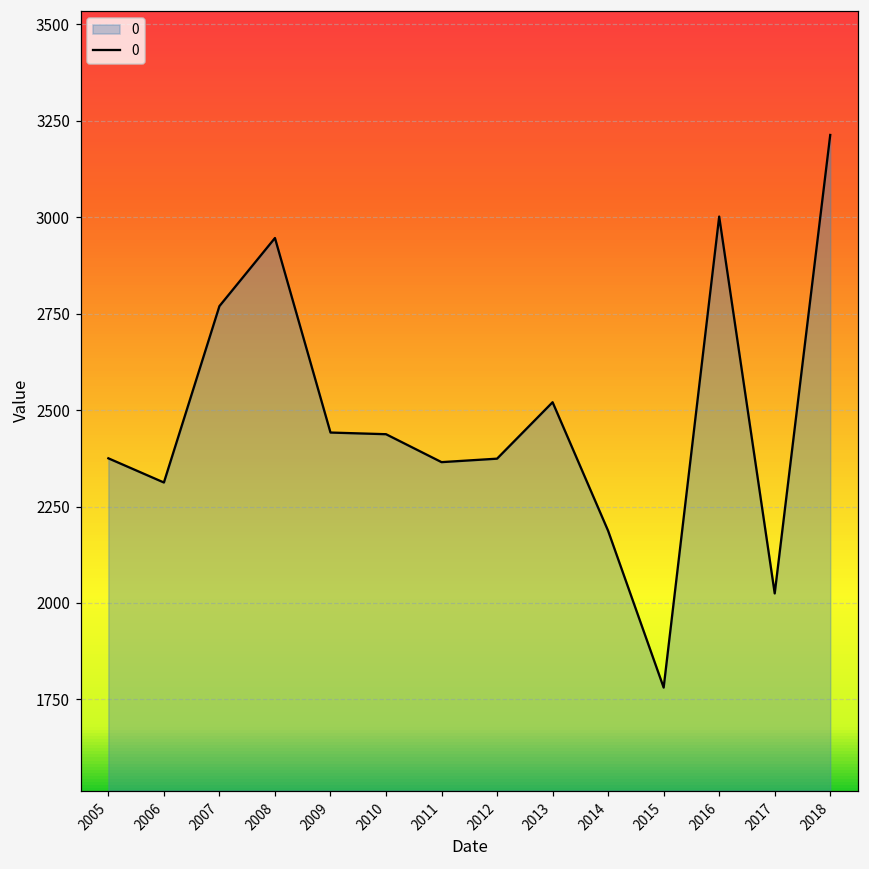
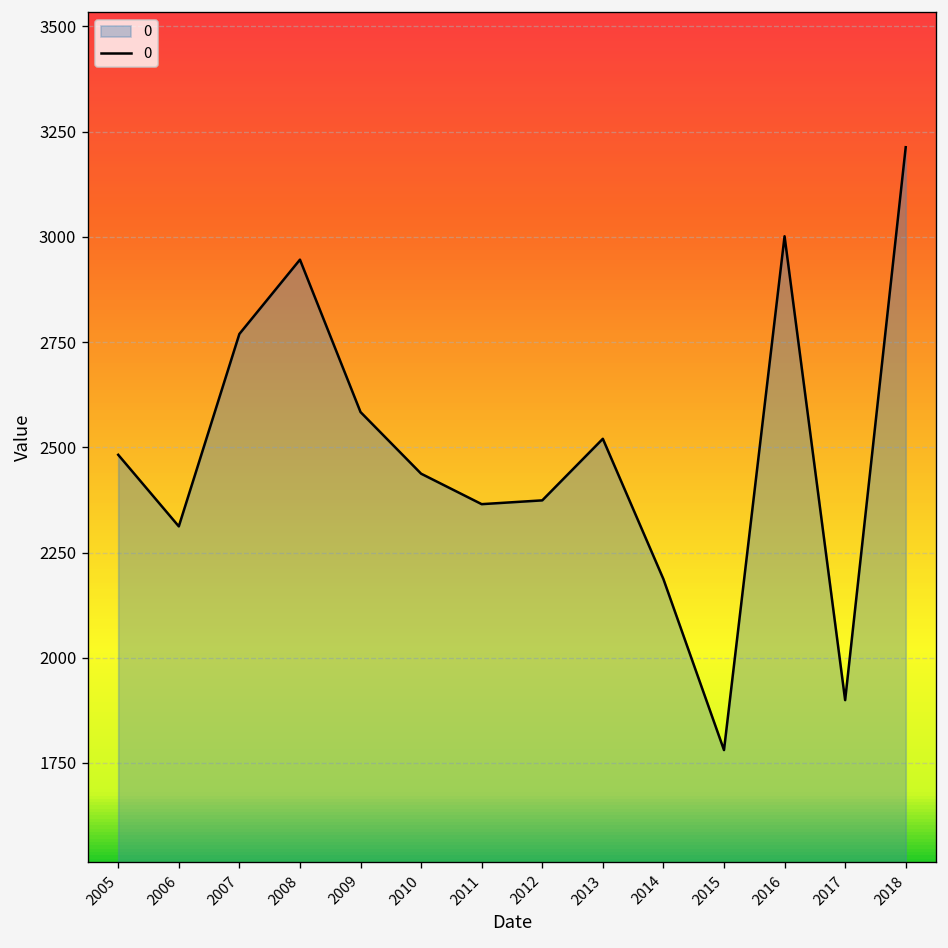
  {
-   "2005": 2370,
+   "2005": 2480,
    "2006": 2310,
    "2007": 2770,
    "2008": 2950,
-   "2009": 2440,
+   "2009": 2580,
    "2010": 2440,
    "2011": 2360,
    "2012": 2370,
    "2013": 2520,
    "2014": 2190,
    "2015": 1780,
    "2016": 3000,
-   "2017": 2020,
+   "2017": 1900,
    "2018": 3210
  }
